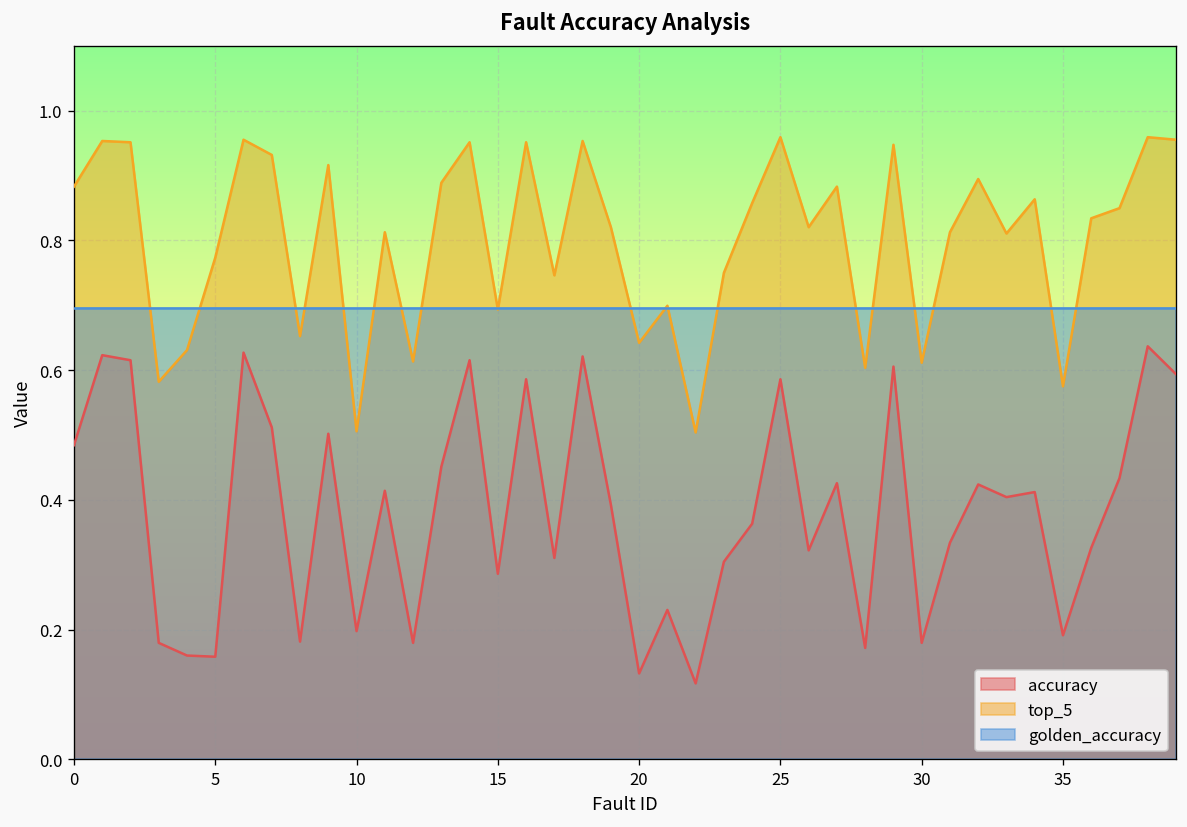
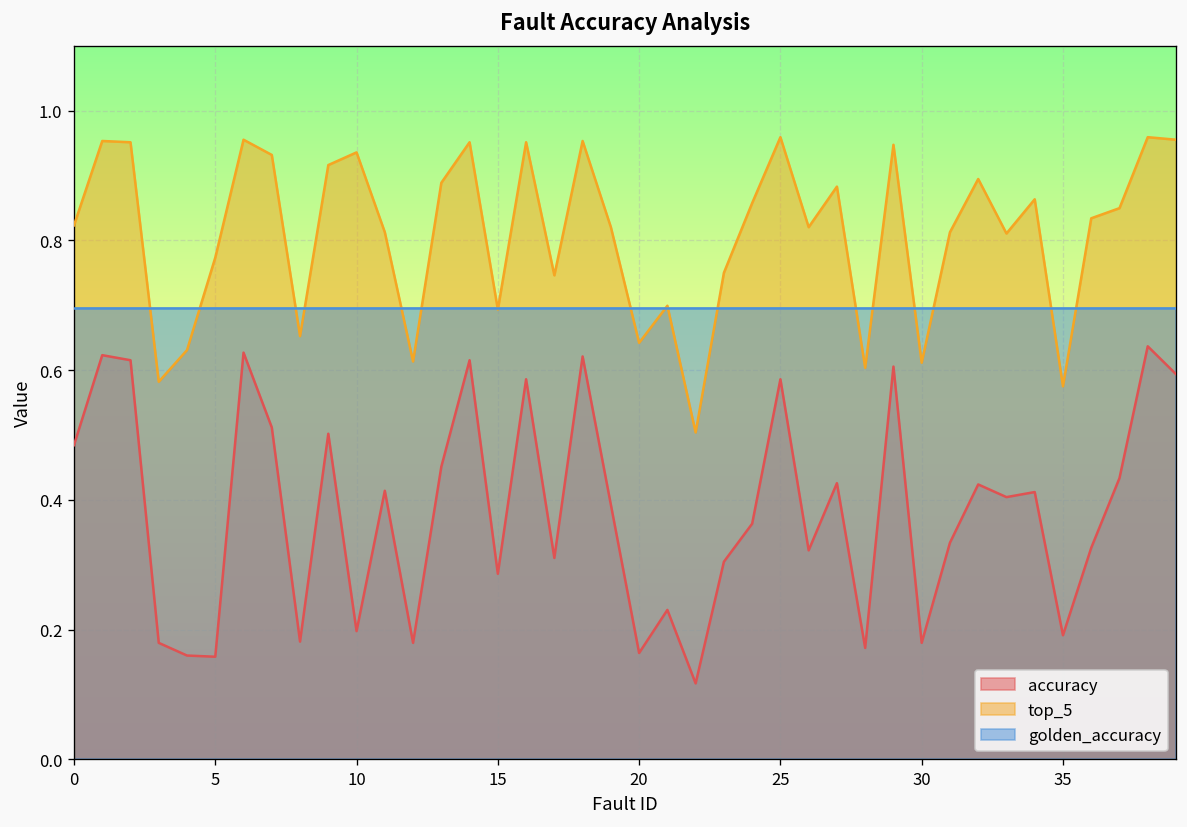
  {
    "accuracy": {
      "0": 0.48,
      "5": 0.16,
      "10": 0.20,
      "15": 0.29,
-     "20": 0.13,
+     "20": 0.16,
      "25": 0.59,
      "30": 0.18,
      "35": 0.19
    },
    "top_5": {
-     "0": 0.88,
+     "0": 0.82,
      "5": 0.77,
-     "10": 0.51,
+     "10": 0.94,
      "20": 0.64,
      "25": 0.96,
      "30": 0.61,
      "35": 0.57
    },
    "golden_accuracy": {
      "0": 0.70,
      "5": 0.70,
      "10": 0.70,
      "20": 0.70,
      "25": 0.70,
      "30": 0.70,
      "35": 0.70
    }
  }
